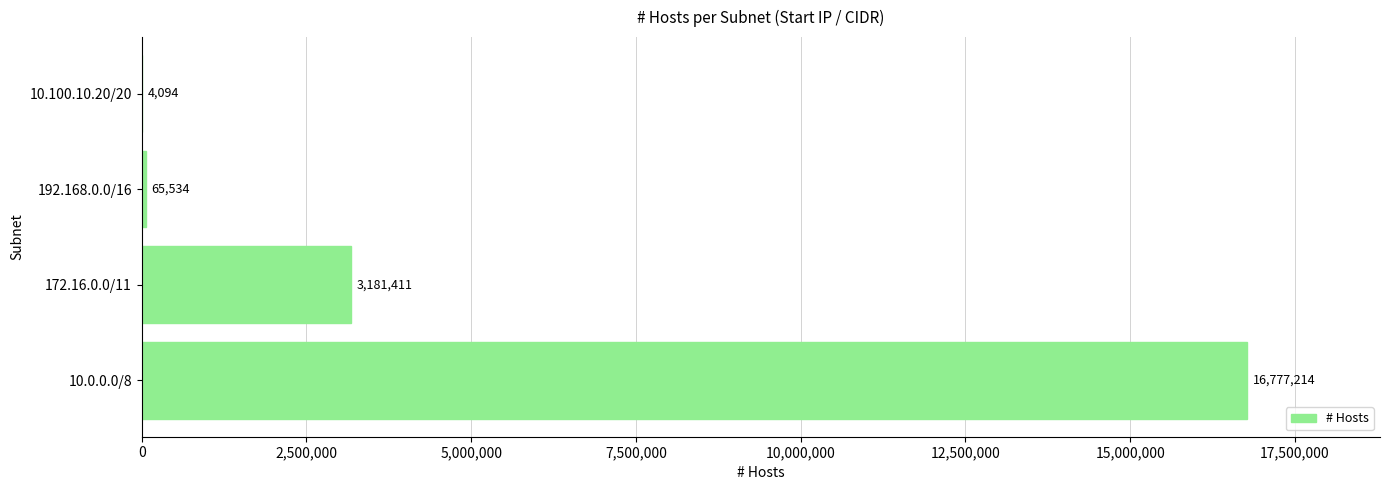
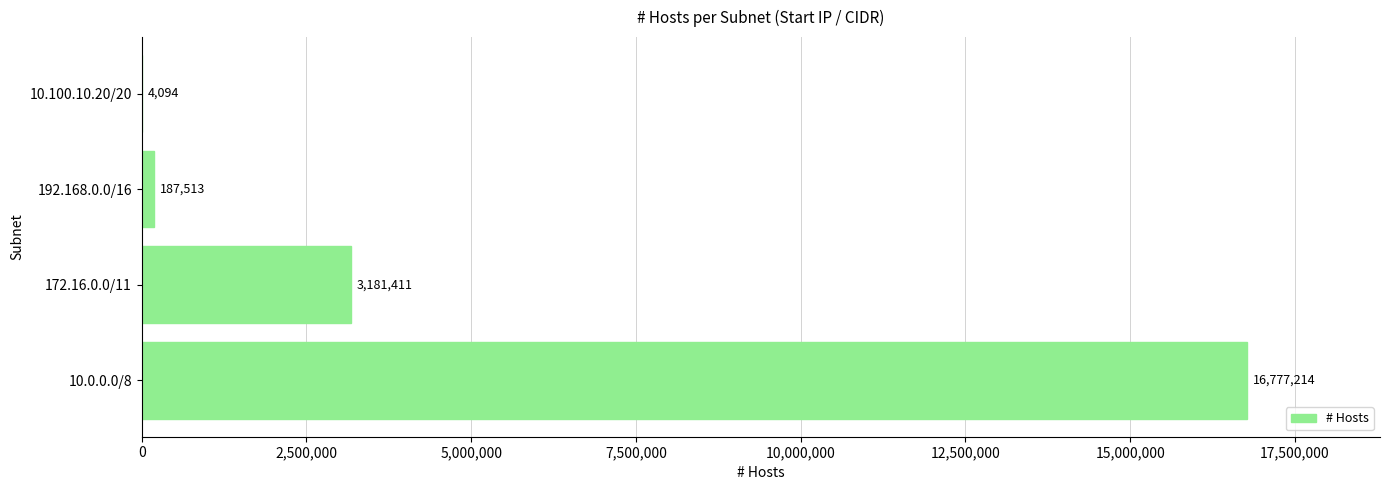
  {
    "10.100.10.20/20": "4,094",
-   "192.168.0.0/16": "65,534",
+   "192.168.0.0/16": "187,513",
    "172.16.0.0/11": "3,181,411",
    "10.0.0.0/8": "16,777,214"
  }
